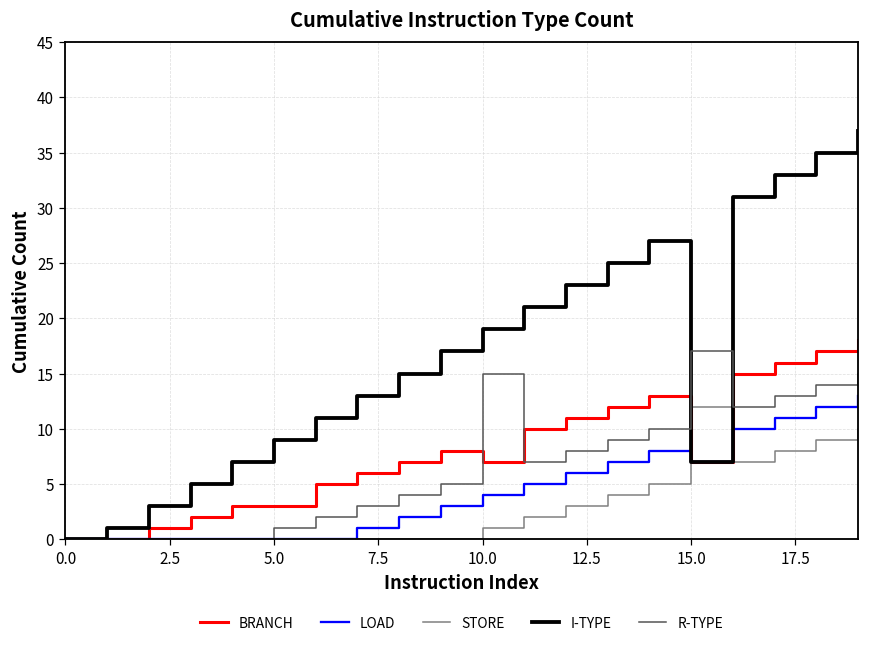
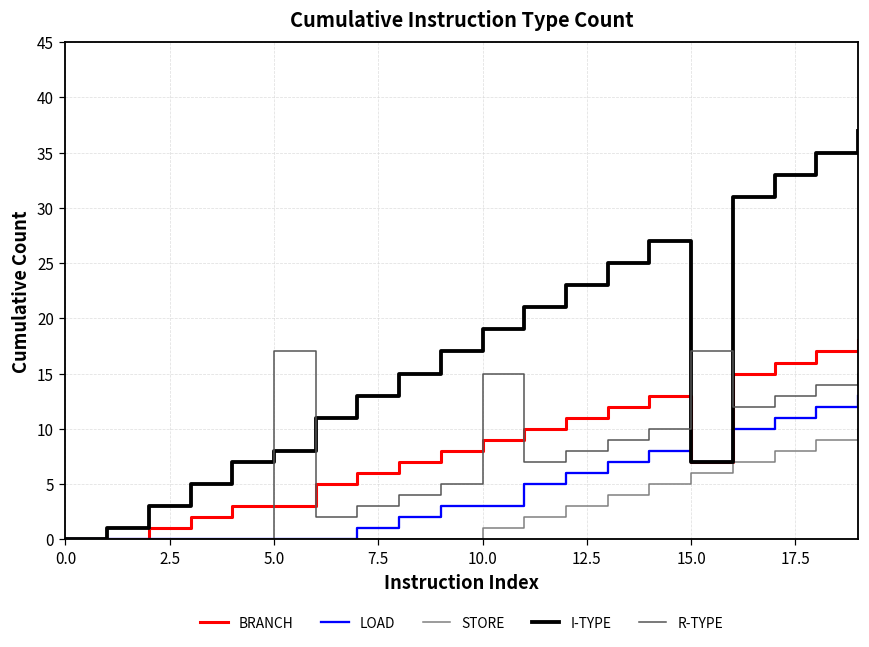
  {
    "BRANCH": {
      "5.0": 3,
-     "10.0": 7
+     "10.0": 9
    },
    "LOAD": {
-     "10.0": 4
+     "10.0": 3
    },
    "STORE": {
      "10.0": 1,
-     "15.0": 12
+     "15.0": 6
    },
    "I-TYPE": {
-     "5.0": 9,
+     "5.0": 8,
      "10.0": 19
    },
    "R-TYPE": {
-     "5.0": 1,
+     "5.0": 17,
      "10.0": 15,
      "15.0": 17
    }
  }
